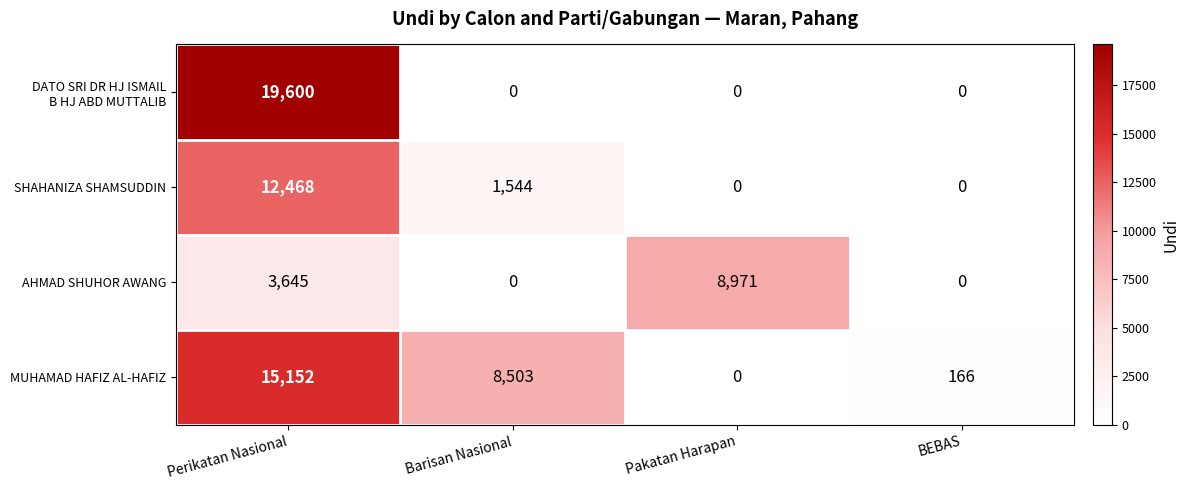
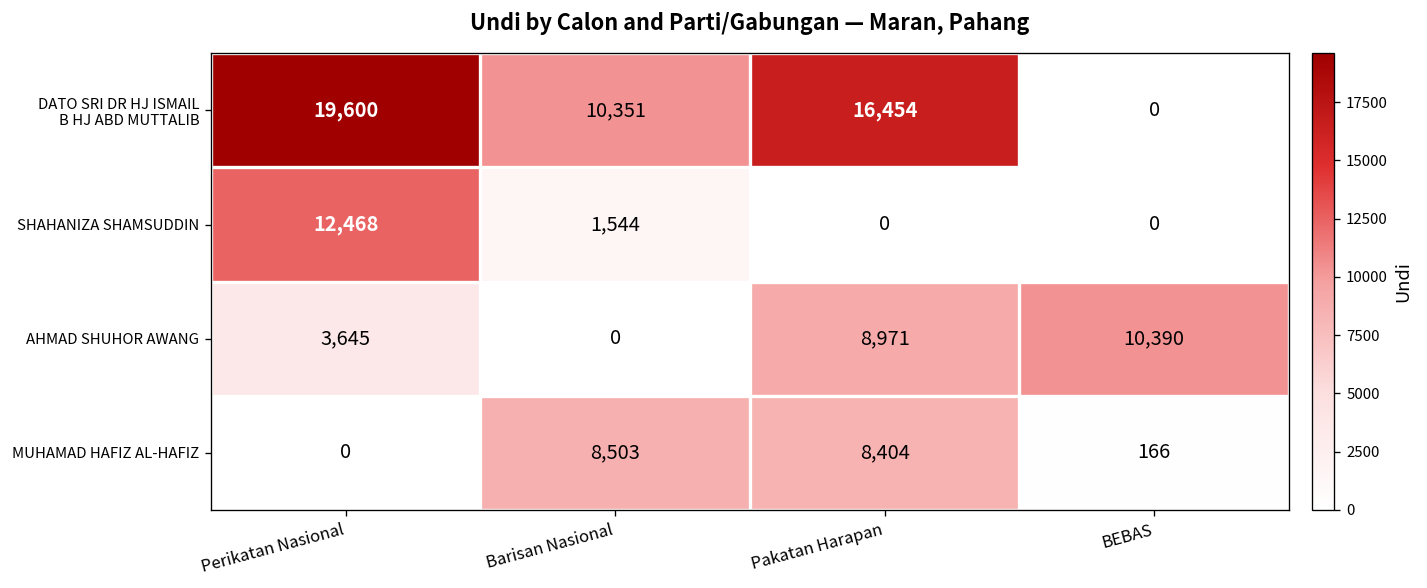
  {
    "DATO SRI DR HJ ISMAIL B HJ ABD MUTTALIB": {
      "Perikatan Nasional": "19,600",
-     "Barisan Nasional": "0",
-     "Pakatan Harapan": "0",
+     "Barisan Nasional": "10,351",
+     "Pakatan Harapan": "16,454",
      "BEBAS": "0"
    },
    "SHAHANIZA SHAMSUDDIN": {
      "Perikatan Nasional": "12,468",
      "Barisan Nasional": "1,544",
      "Pakatan Harapan": "0",
      "BEBAS": "0"
    },
    "AHMAD SHUHOR AWANG": {
      "Perikatan Nasional": "3,645",
      "Barisan Nasional": "0",
      "Pakatan Harapan": "8,971",
-     "BEBAS": "0"
+     "BEBAS": "10,390"
    },
    "MUHAMAD HAFIZ AL-HAFIZ": {
-     "Perikatan Nasional": "15,152",
+     "Perikatan Nasional": "0",
      "Barisan Nasional": "8,503",
-     "Pakatan Harapan": "0",
+     "Pakatan Harapan": "8,404",
      "BEBAS": "166"
    }
  }
